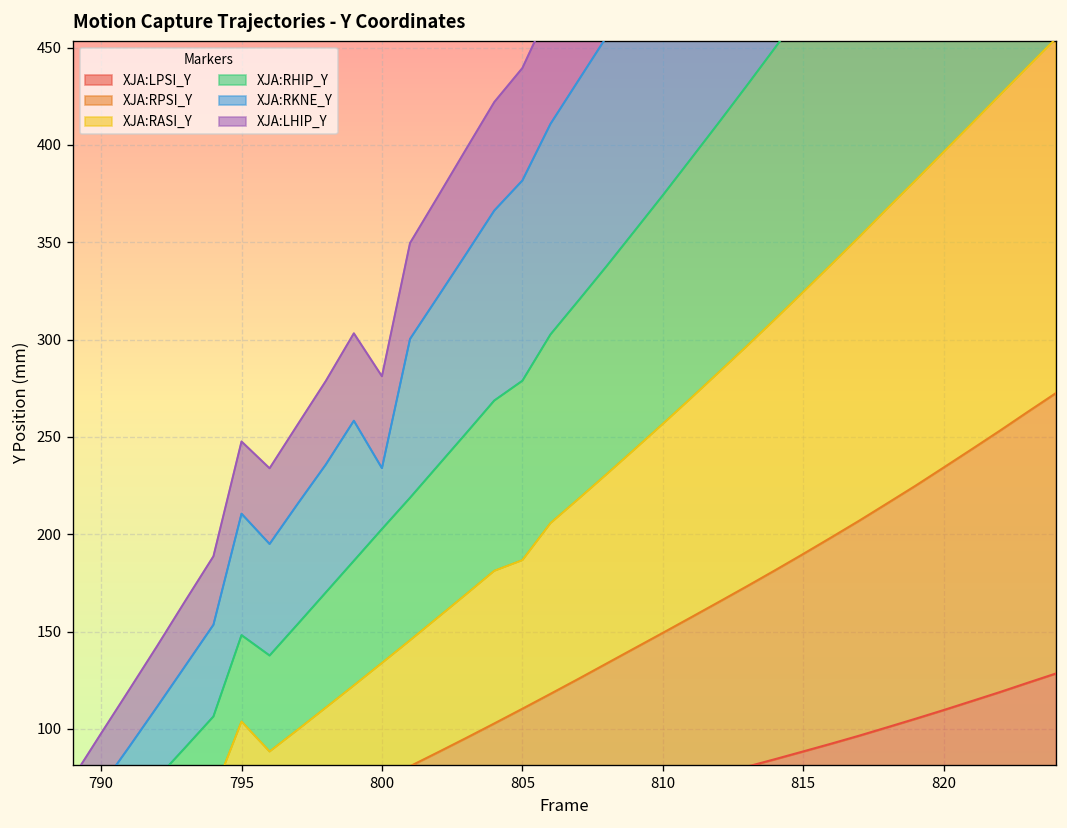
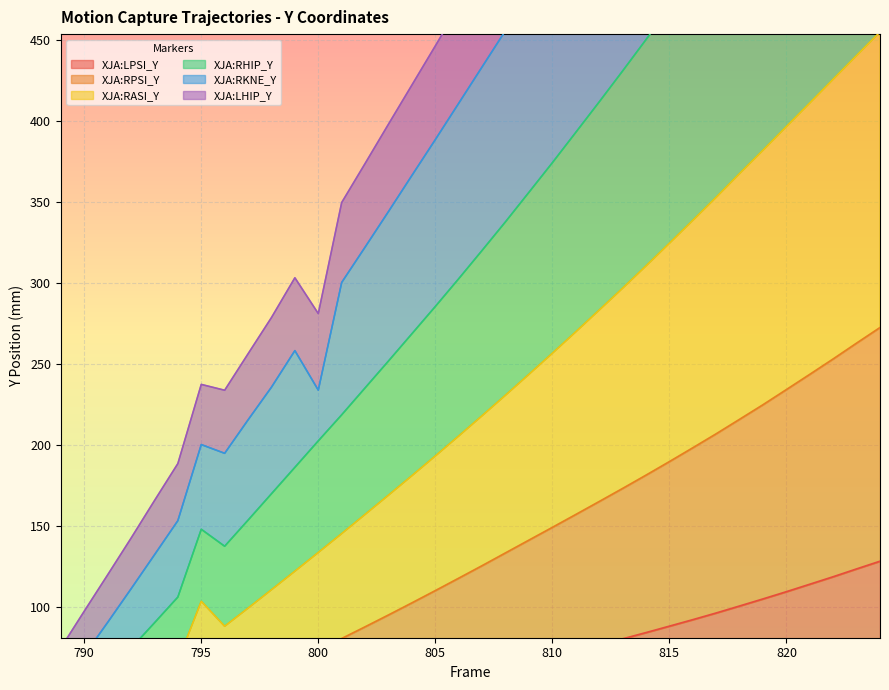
  {
    "XJA:RASI_Y": {
      "795": 64,
      "800": 60,
-     "805": 76,
+     "805": 83,
      "810": 107,
      "815": 135,
      "820": 162
    },
    "XJA:RHIP_Y": {
      "795": 44,
      "800": 69,
      "805": 92,
      "810": 117
    },
    "XJA:RKNE_Y": {
-     "795": 62,
+     "795": 52,
      "800": 31,
      "805": 103
    },
    "XJA:LHIP_Y": {
      "790": 27,
      "795": 37,
      "800": 47,
      "805": 58
    }
  }
